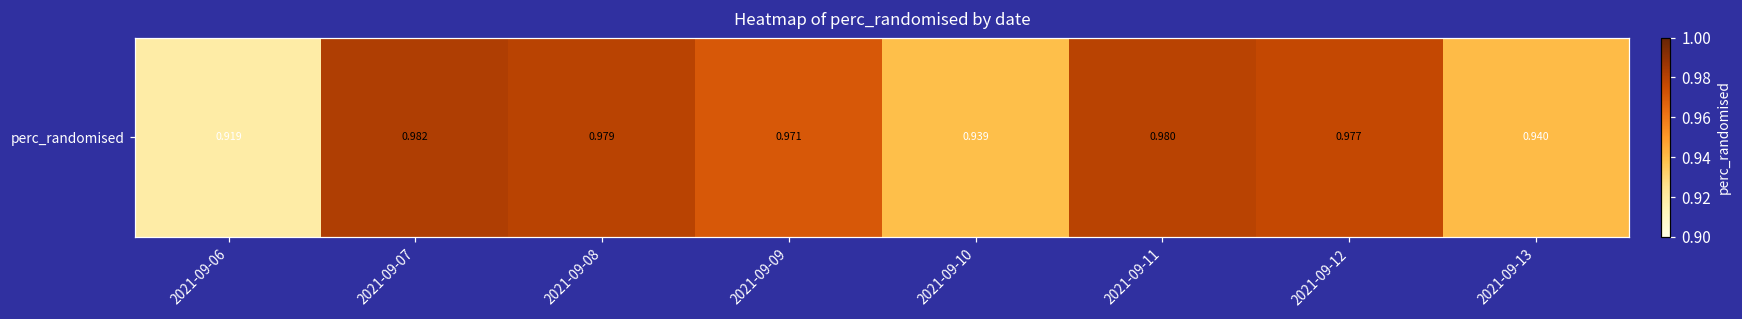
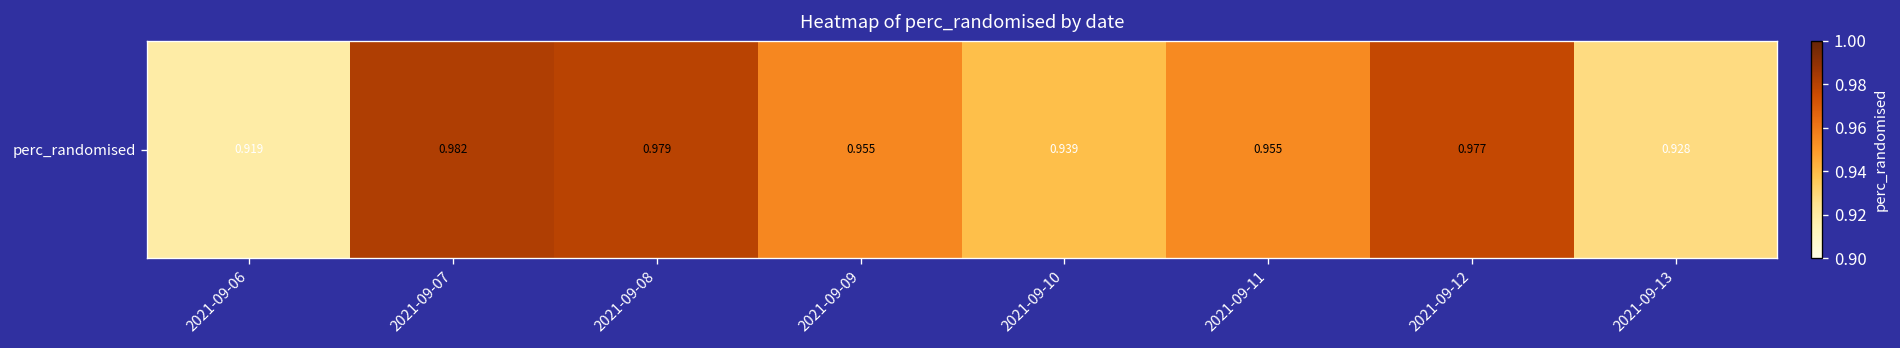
  {
    "perc_randomised": {
      "2021-09-06": 0.919,
      "2021-09-07": 0.982,
      "2021-09-08": 0.979,
-     "2021-09-09": 0.971,
+     "2021-09-09": 0.955,
      "2021-09-10": 0.939,
-     "2021-09-11": 0.980,
+     "2021-09-11": 0.955,
      "2021-09-12": 0.977,
-     "2021-09-13": 0.940
+     "2021-09-13": 0.928
    }
  }
